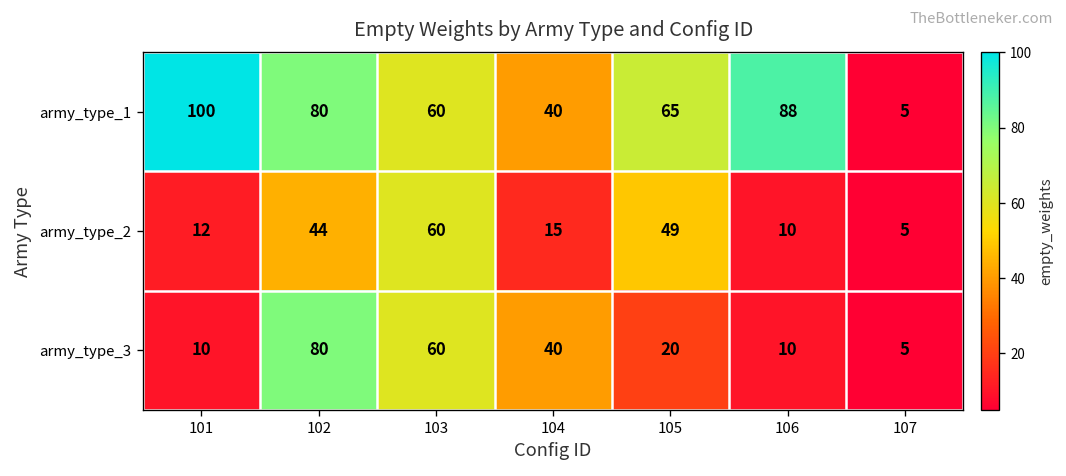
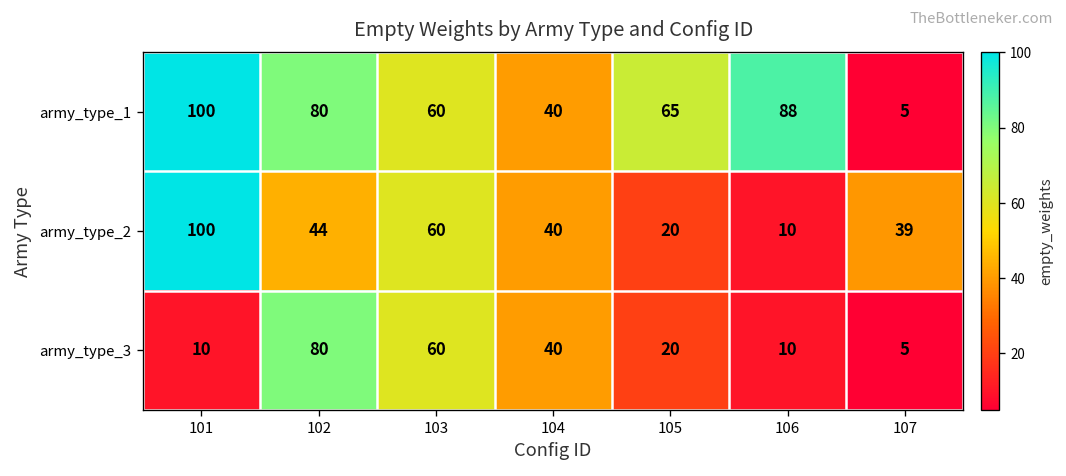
  {
    "army_type_1": {
      "101": 100,
      "102": 80,
      "103": 60,
      "104": 40,
      "105": 65,
      "106": 88,
      "107": 5
    },
    "army_type_2": {
-     "101": 12,
+     "101": 100,
      "102": 44,
      "103": 60,
-     "104": 15,
-     "105": 49,
+     "104": 40,
+     "105": 20,
      "106": 10,
-     "107": 5
+     "107": 39
    },
    "army_type_3": {
      "101": 10,
      "102": 80,
      "103": 60,
      "104": 40,
      "105": 20,
      "106": 10,
      "107": 5
    }
  }
